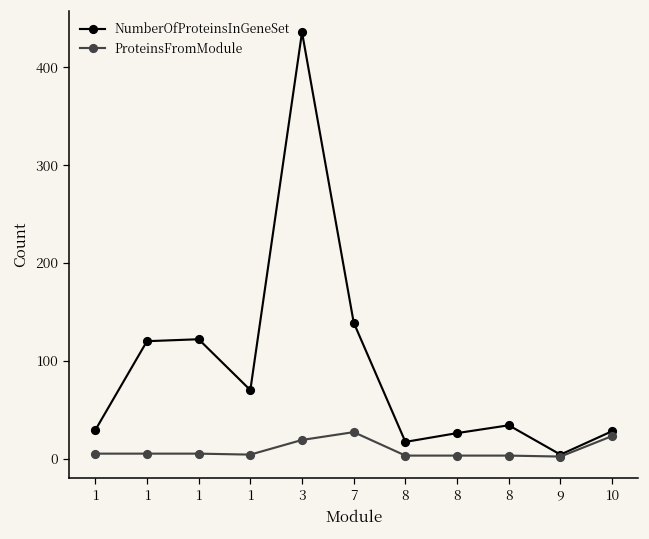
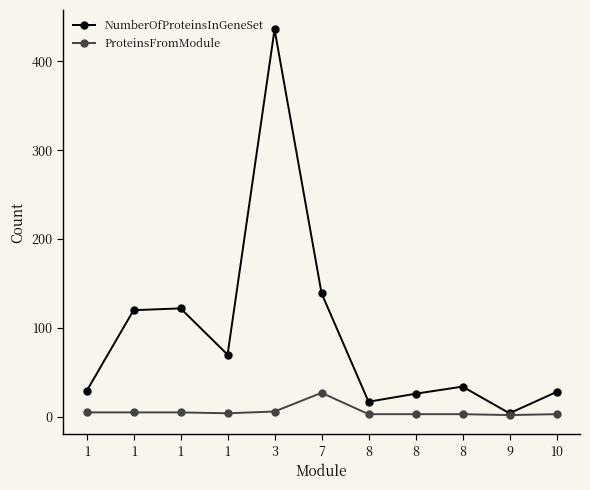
  {
    "NumberOfProteinsInGeneSet": {
      "3": 440,
      "7": 140,
      "10": 30
    },
    "ProteinsFromModule": {
-     "3": 20,
+     "3": 10,
      "7": 30,
-     "10": 20
+     "10": 0
    }
  }
